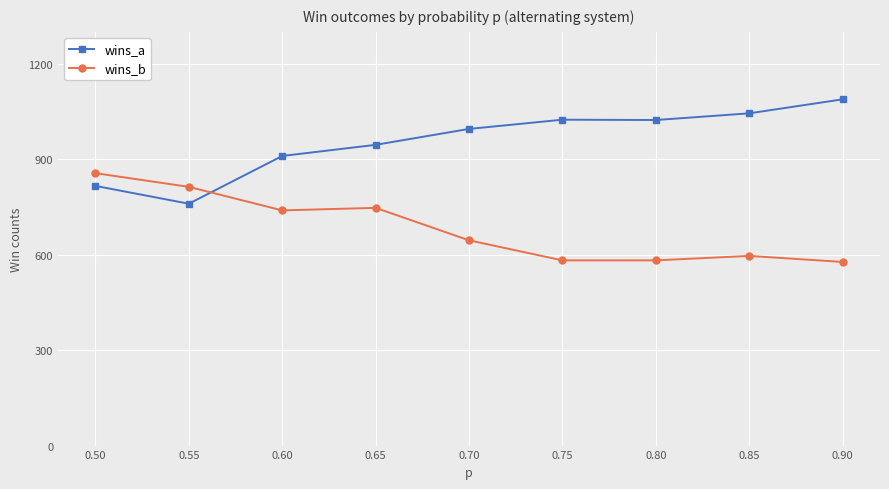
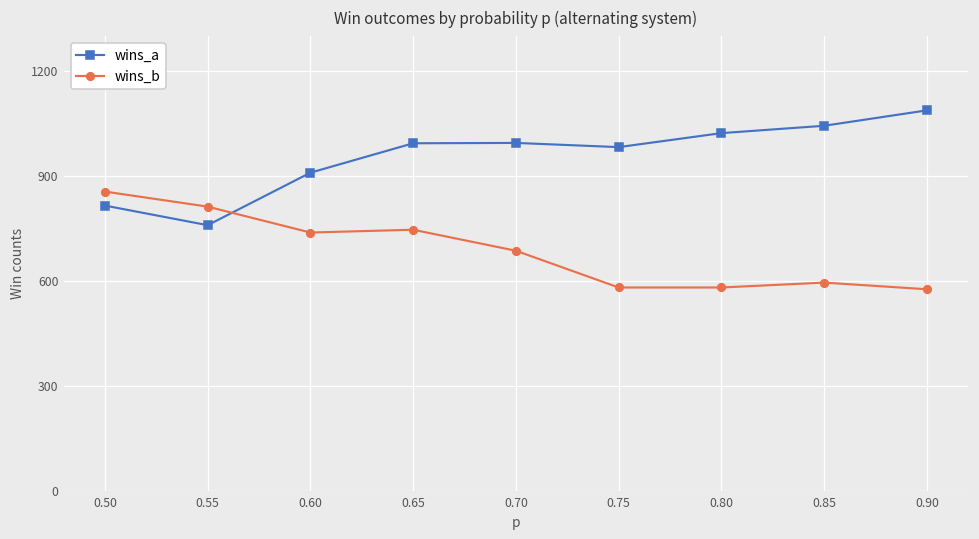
  {
    "wins_a": {
      "0.50": 820,
      "0.55": 760,
      "0.60": 910,
-     "0.65": 950,
+     "0.65": 990,
      "0.70": 1000,
-     "0.75": 1020,
+     "0.75": 980,
      "0.80": 1020,
      "0.85": 1040,
      "0.90": 1090
    },
    "wins_b": {
      "0.50": 860,
      "0.55": 810,
      "0.60": 740,
      "0.65": 750,
-     "0.70": 650,
+     "0.70": 690,
      "0.75": 580,
      "0.80": 580,
      "0.85": 600,
      "0.90": 580
    }
  }
